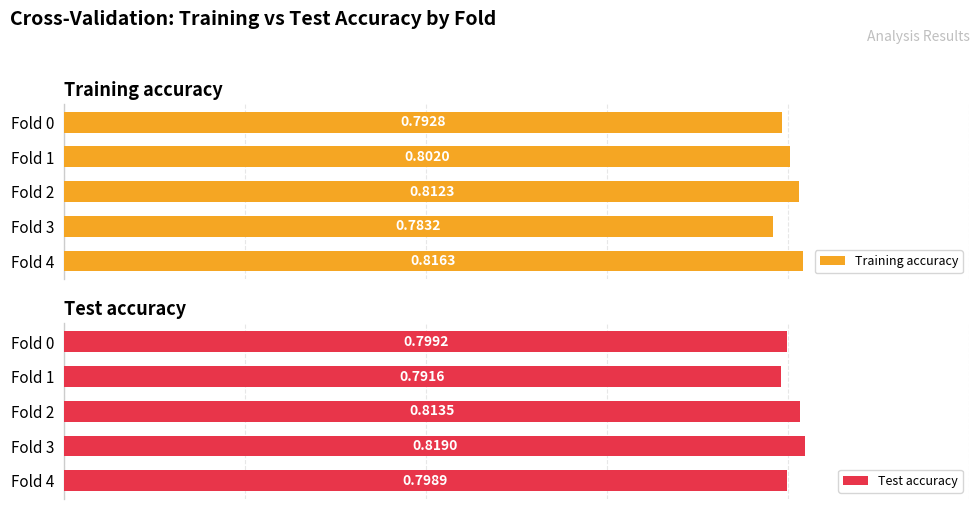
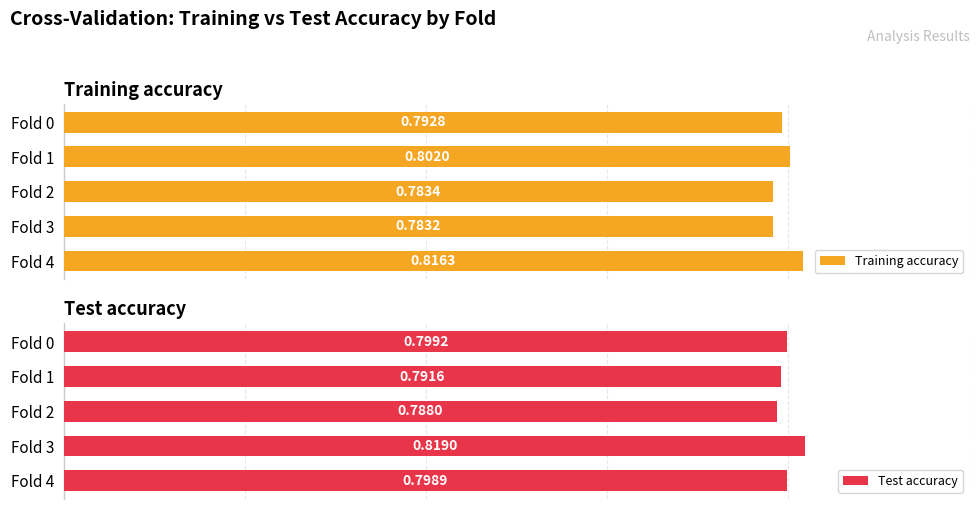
  {
    "Training accuracy": {
      "Fold 0": 0.7928,
      "Fold 1": 0.8020,
-     "Fold 2": 0.8123,
+     "Fold 2": 0.7834,
      "Fold 3": 0.7832,
      "Fold 4": 0.8163
    },
    "Test accuracy": {
      "Fold 0": 0.7992,
      "Fold 1": 0.7916,
-     "Fold 2": 0.8135,
+     "Fold 2": 0.7880,
      "Fold 3": 0.8190,
      "Fold 4": 0.7989
    }
  }
